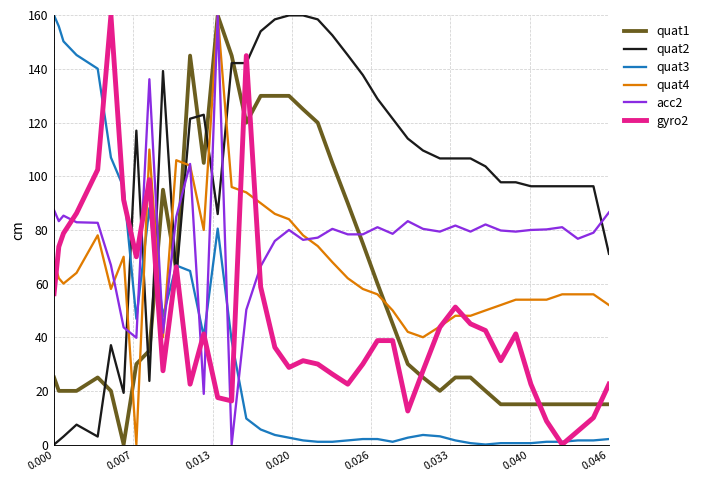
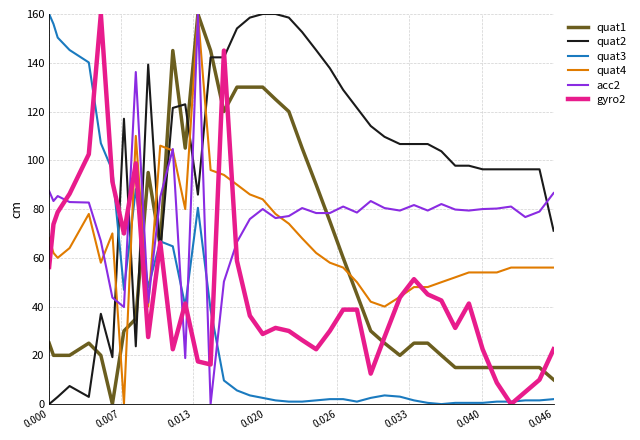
  {
    "quat1": {
      "0.000": 25,
-     "0.046": 15
+     "0.046": 10
    },
    "quat2": {
      "0.000": 0,
      "0.046": 71
    },
    "quat3": {
      "0.000": 160,
      "0.046": 2
    },
    "quat4": {
      "0.000": 68,
-     "0.046": 52
+     "0.046": 56
    },
    "acc2": {
      "0.000": 87,
      "0.046": 87
    },
    "gyro2": {
      "0.000": 56,
      "0.046": 23
    }
  }
